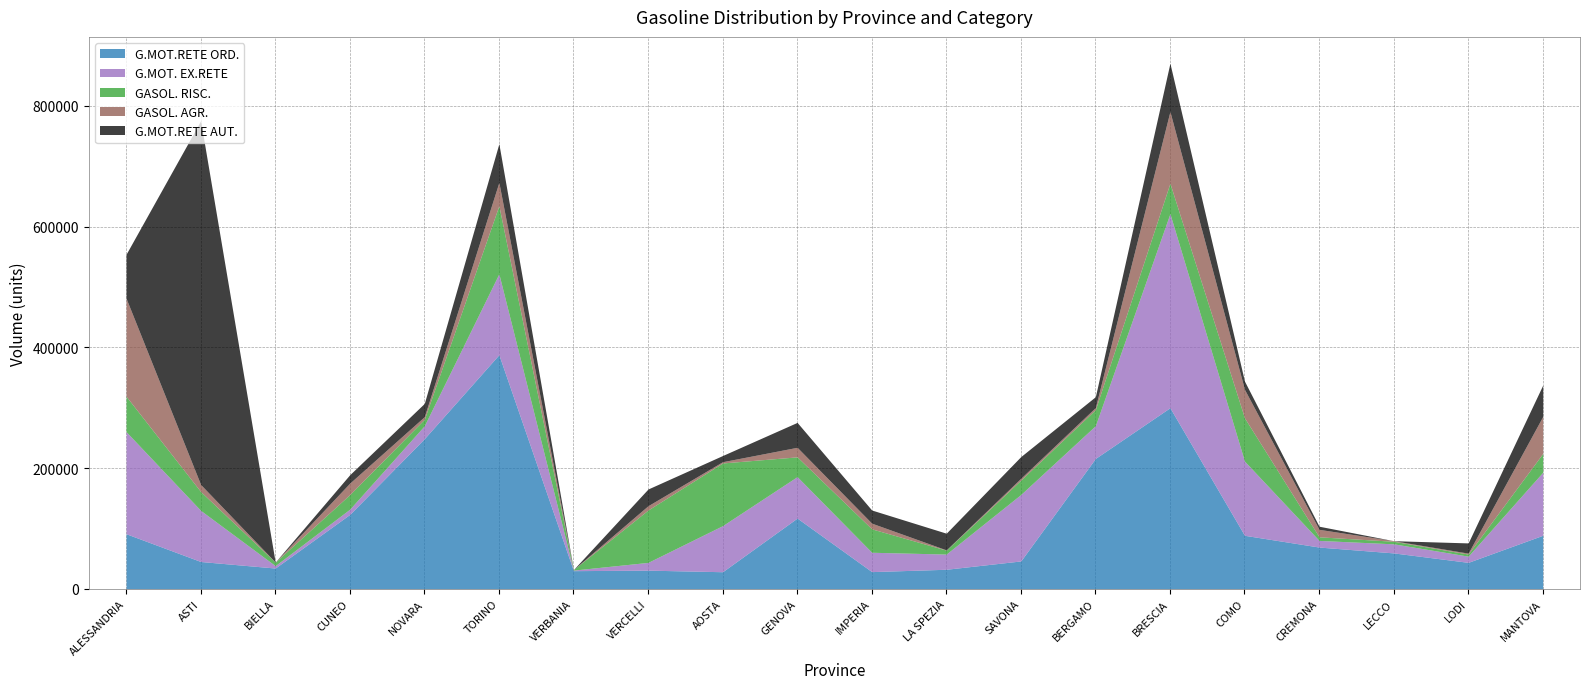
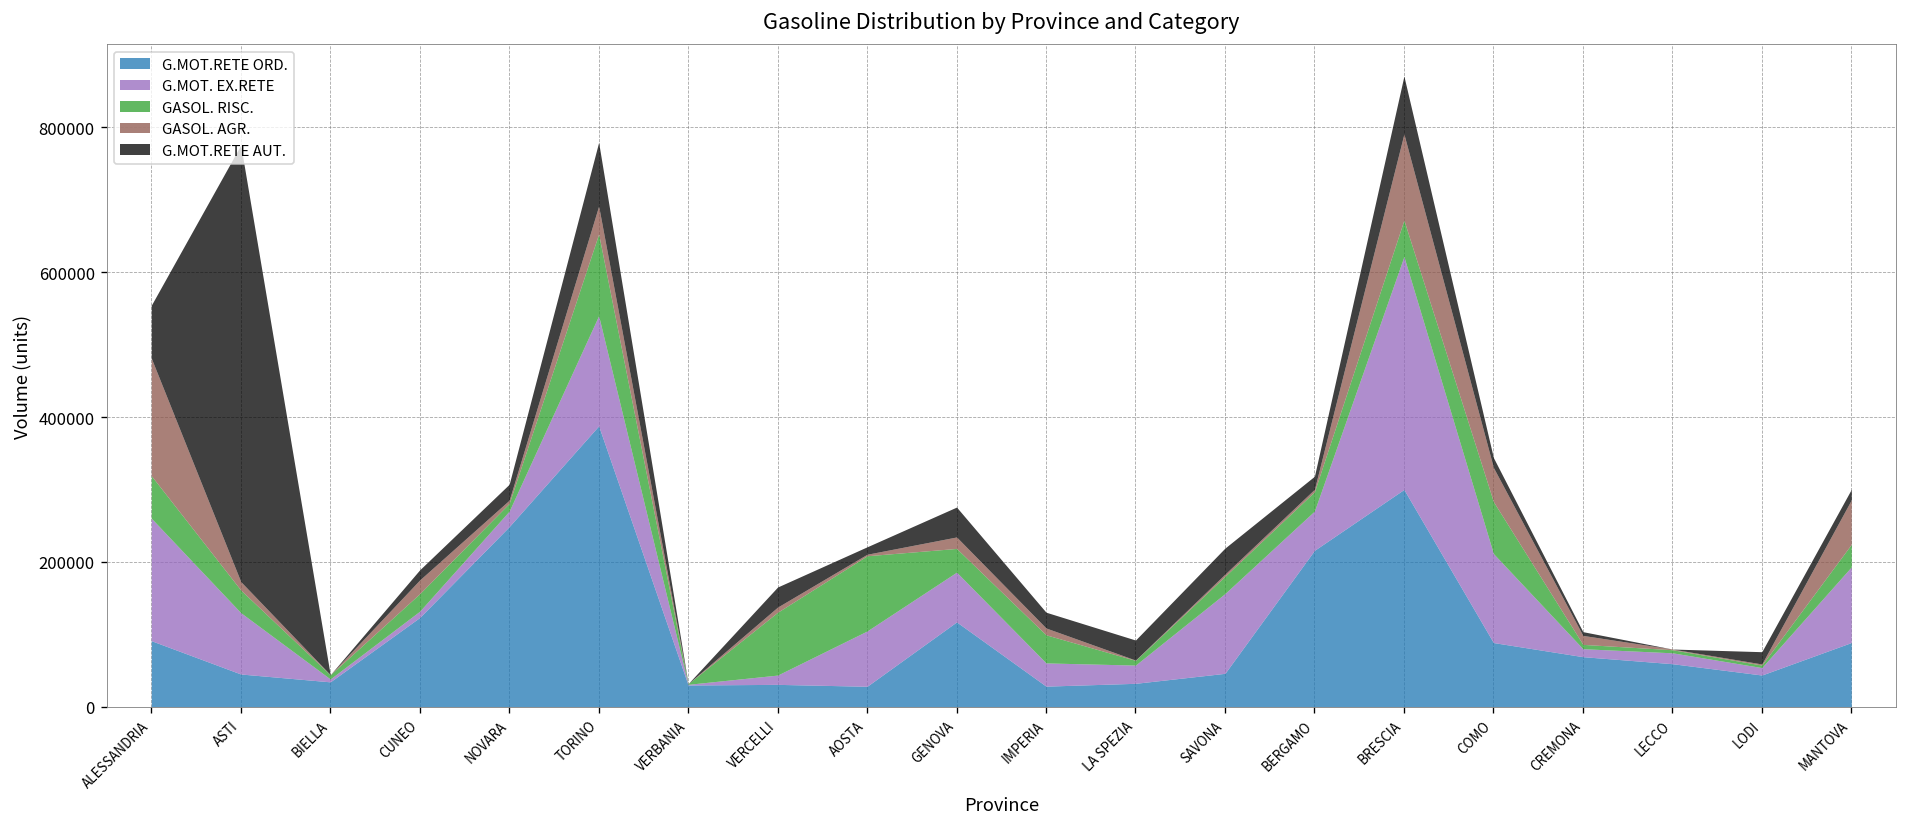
  {
    "G.MOT.RETE ORD.": {
      "ALESSANDRIA": 90000,
      "ASTI": 50000,
      "CUNEO": 120000,
      "NOVARA": 250000,
      "TORINO": 390000,
      "VERCELLI": 30000,
      "AOSTA": 30000,
      "GENOVA": 120000,
      "IMPERIA": 30000,
      "LA SPEZIA": 30000,
      "SAVONA": 50000,
      "BERGAMO": 220000,
      "BRESCIA": 300000,
      "COMO": 90000,
      "CREMONA": 70000,
      "LECCO": 60000,
      "LODI": 40000,
      "MANTOVA": 90000
    },
    "G.MOT. EX.RETE": {
      "ALESSANDRIA": 170000,
      "ASTI": 80000,
      "CUNEO": 10000,
      "NOVARA": 20000,
-     "TORINO": 130000,
+     "TORINO": 150000,
      "VERCELLI": 10000,
      "AOSTA": 80000,
      "GENOVA": 70000,
      "IMPERIA": 30000,
      "LA SPEZIA": 30000,
      "SAVONA": 110000,
      "BERGAMO": 50000,
      "BRESCIA": 320000,
      "COMO": 120000,
      "CREMONA": 10000,
      "MANTOVA": 100000
    },
    "GASOL. RISC.": {
      "ALESSANDRIA": 60000,
      "ASTI": 30000,
      "CUNEO": 20000,
      "NOVARA": 10000,
      "TORINO": 110000,
      "VERCELLI": 90000,
      "GENOVA": 30000,
      "IMPERIA": 40000,
      "BRESCIA": 50000,
      "COMO": 70000,
      "CREMONA": 10000,
      "MANTOVA": 30000
    },
    "GASOL. AGR.": {
      "ALESSANDRIA": 160000,
      "ASTI": 10000,
      "CUNEO": 20000,
      "NOVARA": 0,
      "TORINO": 40000,
      "VERCELLI": 10000,
      "GENOVA": 20000,
      "IMPERIA": 10000,
      "BRESCIA": 120000,
      "COMO": 50000,
      "CREMONA": 10000,
      "MANTOVA": 60000
    },
    "G.MOT.RETE AUT.": {
      "ALESSANDRIA": 70000,
      "CUNEO": 10000,
      "NOVARA": 20000,
-     "TORINO": 60000,
+     "TORINO": 90000,
      "VERCELLI": 30000,
      "AOSTA": 10000,
      "GENOVA": 40000,
      "IMPERIA": 20000,
      "LA SPEZIA": 30000,
      "SAVONA": 40000,
      "BERGAMO": 20000,
      "BRESCIA": 80000,
      "COMO": 10000,
      "CREMONA": 10000,
      "LODI": 20000,
-     "MANTOVA": 50000
+     "MANTOVA": 10000
    }
  }
